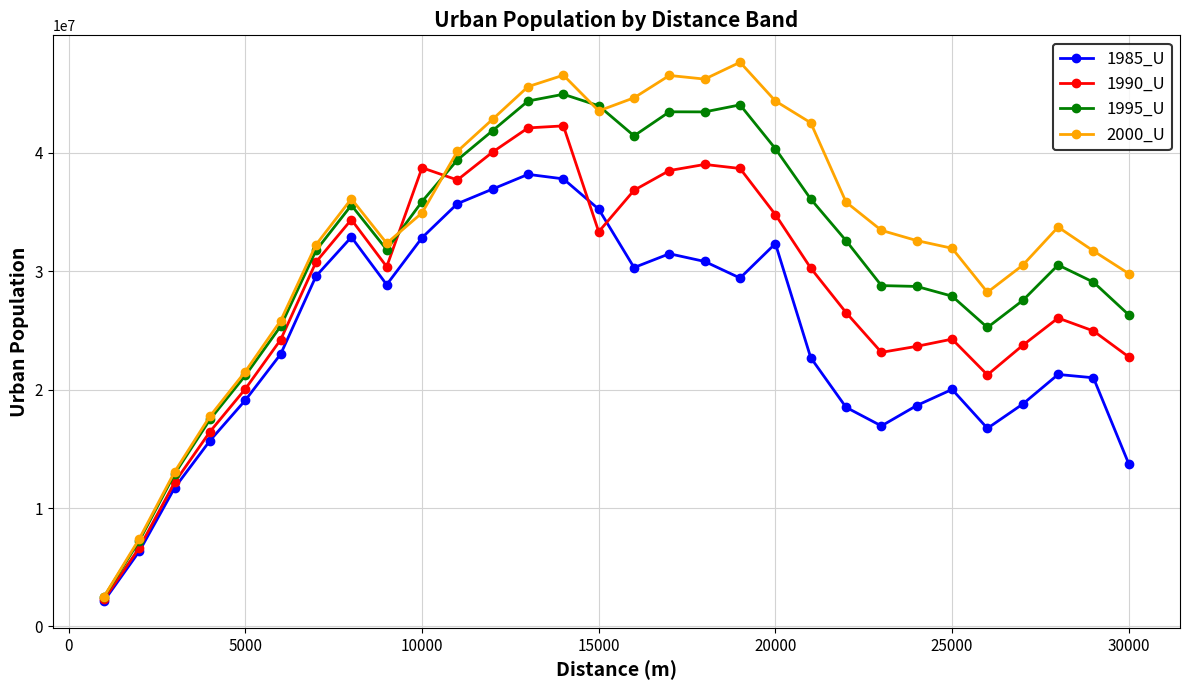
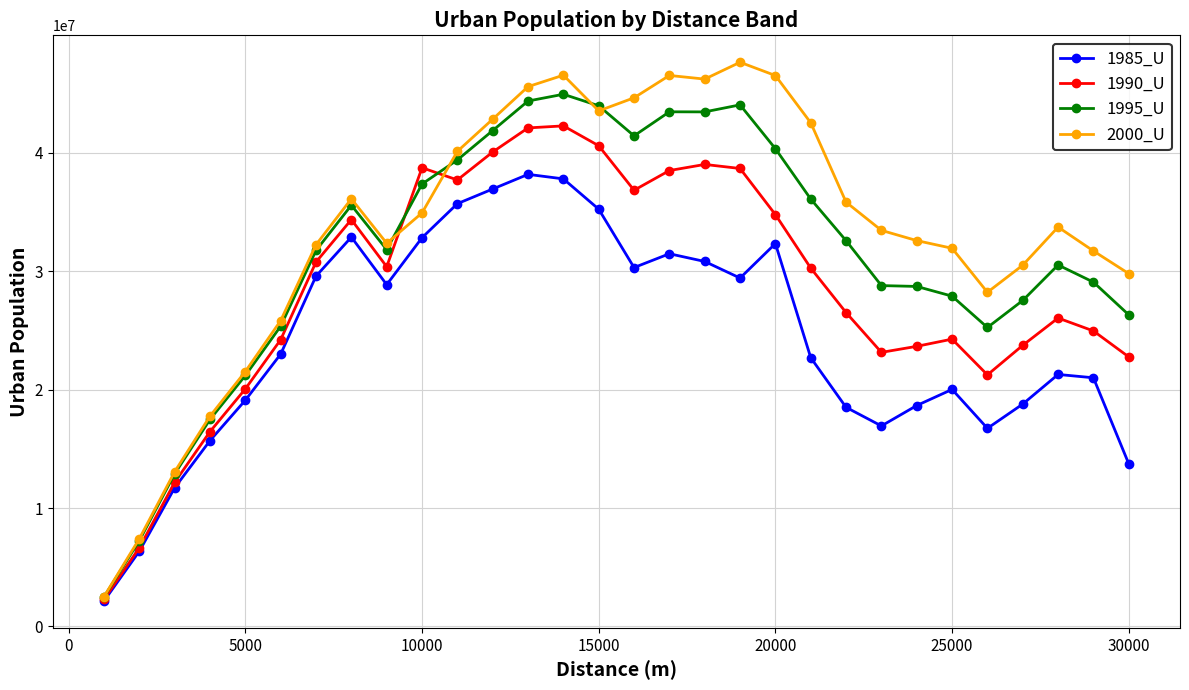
  {
    "1985_U": {
      "5000": 19100000,
      "10000": 32800000,
      "15000": 35200000,
      "20000": 32300000,
      "25000": 20000000,
      "30000": 13700000
    },
    "1990_U": {
      "5000": 20100000,
      "10000": 38700000,
-     "15000": 33300000,
+     "15000": 40600000,
      "20000": 34800000,
      "25000": 24300000,
      "30000": 22800000
    },
    "1995_U": {
      "5000": 21200000,
-     "10000": 35900000,
+     "10000": 37400000,
      "15000": 44000000,
      "20000": 40400000,
      "25000": 27900000,
      "30000": 26300000
    },
    "2000_U": {
      "5000": 21500000,
      "10000": 34900000,
      "15000": 43600000,
-     "20000": 44400000,
+     "20000": 46500000,
      "25000": 31900000,
      "30000": 29800000
    }
  }
